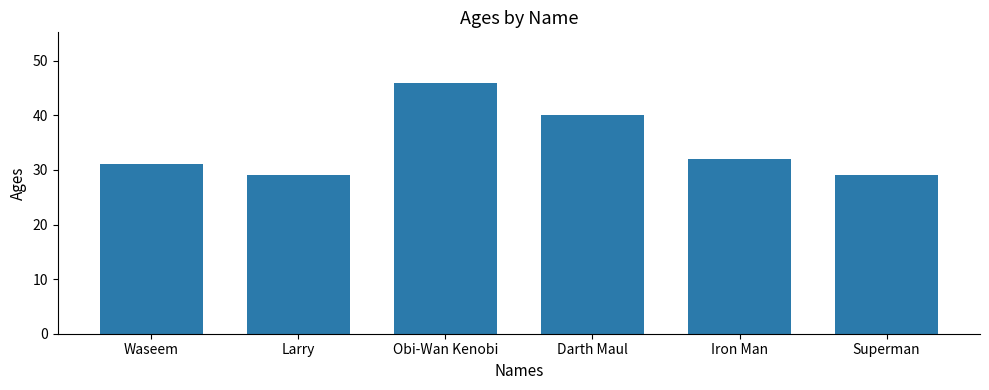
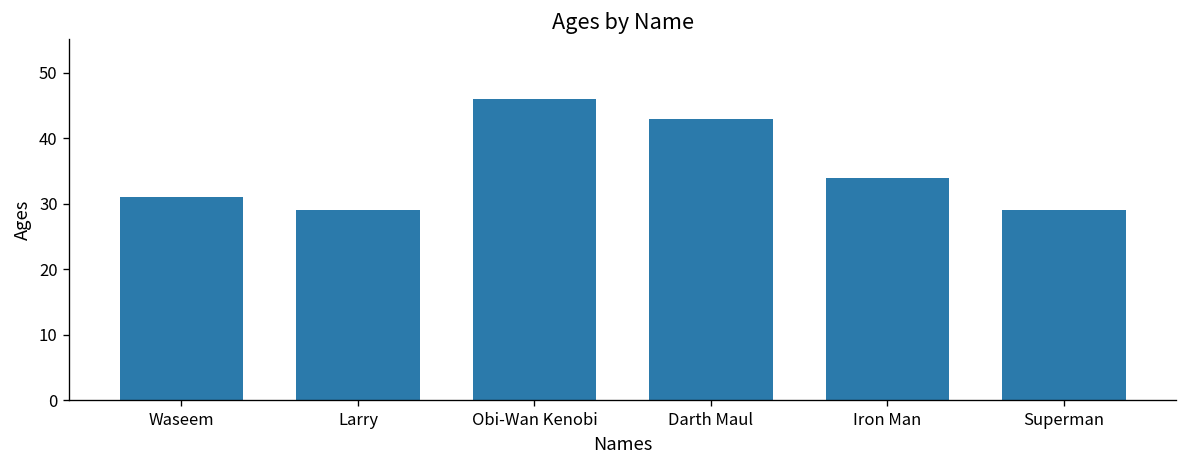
  {
    "Waseem": 31,
    "Larry": 29,
    "Obi-Wan Kenobi": 46,
-   "Darth Maul": 40,
-   "Iron Man": 32,
+   "Darth Maul": 43,
+   "Iron Man": 34,
    "Superman": 29
  }
